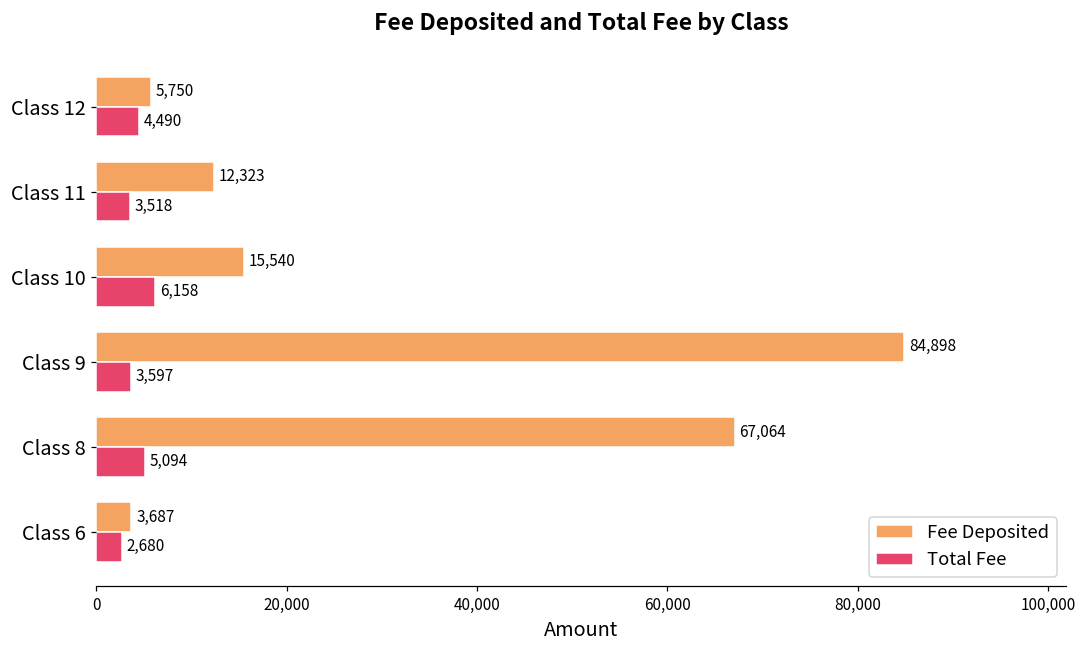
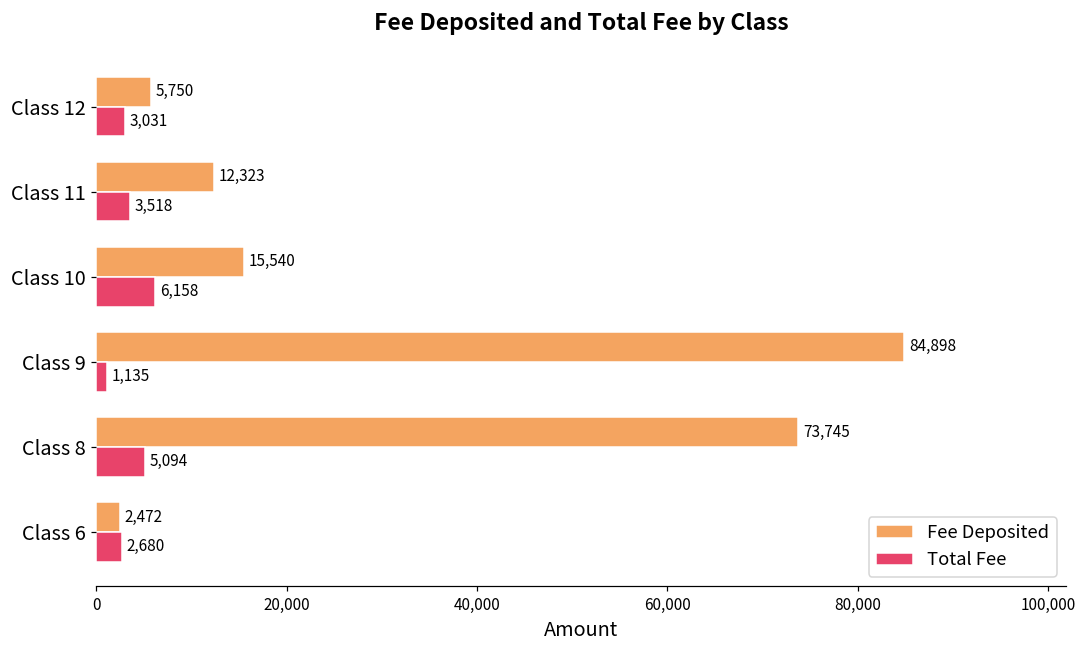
  {
    "Fee Deposited": {
      "Class 12": "5,750",
      "Class 11": "12,323",
      "Class 10": "15,540",
      "Class 9": "84,898",
-     "Class 8": "67,064",
-     "Class 6": "3,687"
+     "Class 8": "73,745",
+     "Class 6": "2,472"
    },
    "Total Fee": {
-     "Class 12": "4,490",
+     "Class 12": "3,031",
      "Class 11": "3,518",
      "Class 10": "6,158",
-     "Class 9": "3,597",
+     "Class 9": "1,135",
      "Class 8": "5,094",
      "Class 6": "2,680"
    }
  }
